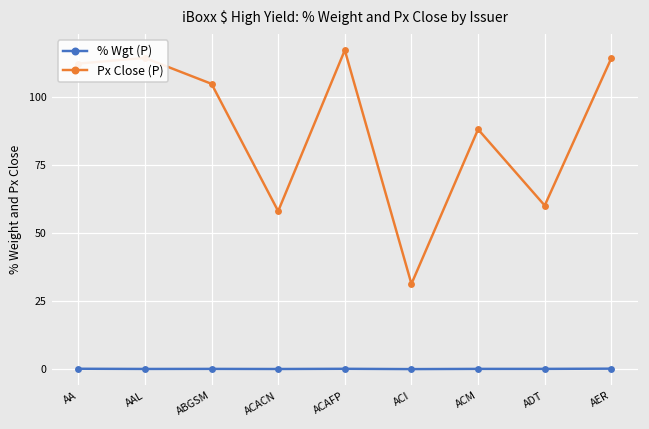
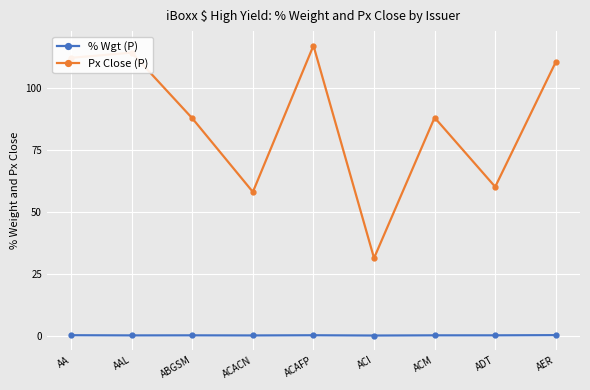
  {
    "% Wgt (P)": {
      "AA": 0,
      "AAL": 0,
      "ABGSM": 0,
      "ACACN": 0,
      "ACAFP": 0,
      "ACI": 0,
      "ACM": 0,
      "ADT": 0,
      "AER": 0
    },
    "Px Close (P)": {
-     "ABGSM": 105,
+     "ABGSM": 88,
      "ACACN": 58,
      "ACAFP": 117,
      "ACI": 31,
      "ACM": 88,
      "ADT": 60,
-     "AER": 114
+     "AER": 111
    }
  }
